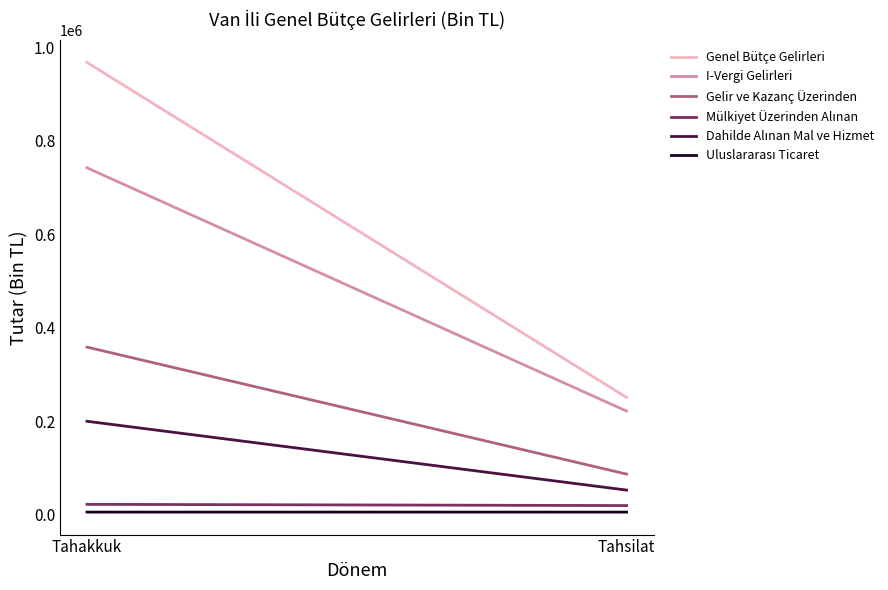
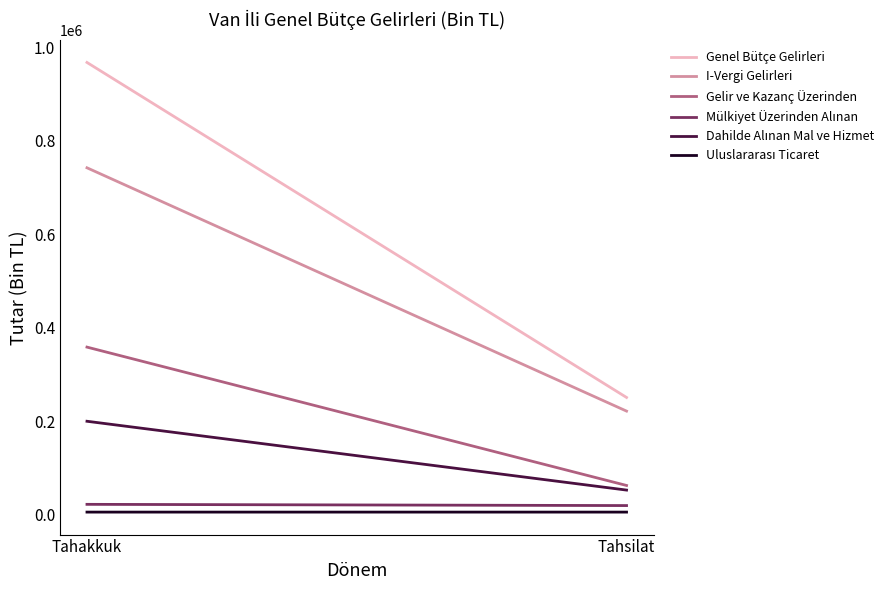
  {
    "Gelir ve Kazanç Üzerinden": {
      "Tahakkuk": 360000,
-     "Tahsilat": 90000
+     "Tahsilat": 60000
    },
    "Mülkiyet Üzerinden Alınan": {
      "Tahakkuk": 20000,
      "Tahsilat": 20000
    }
  }
